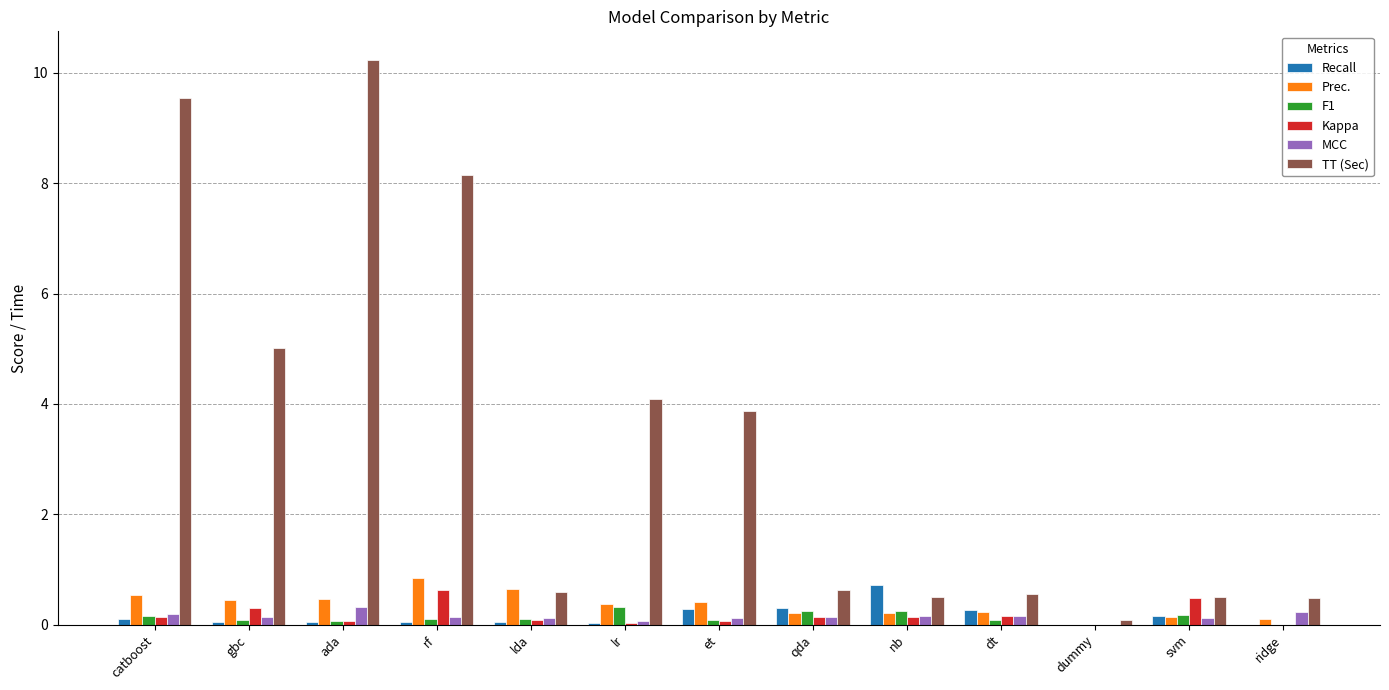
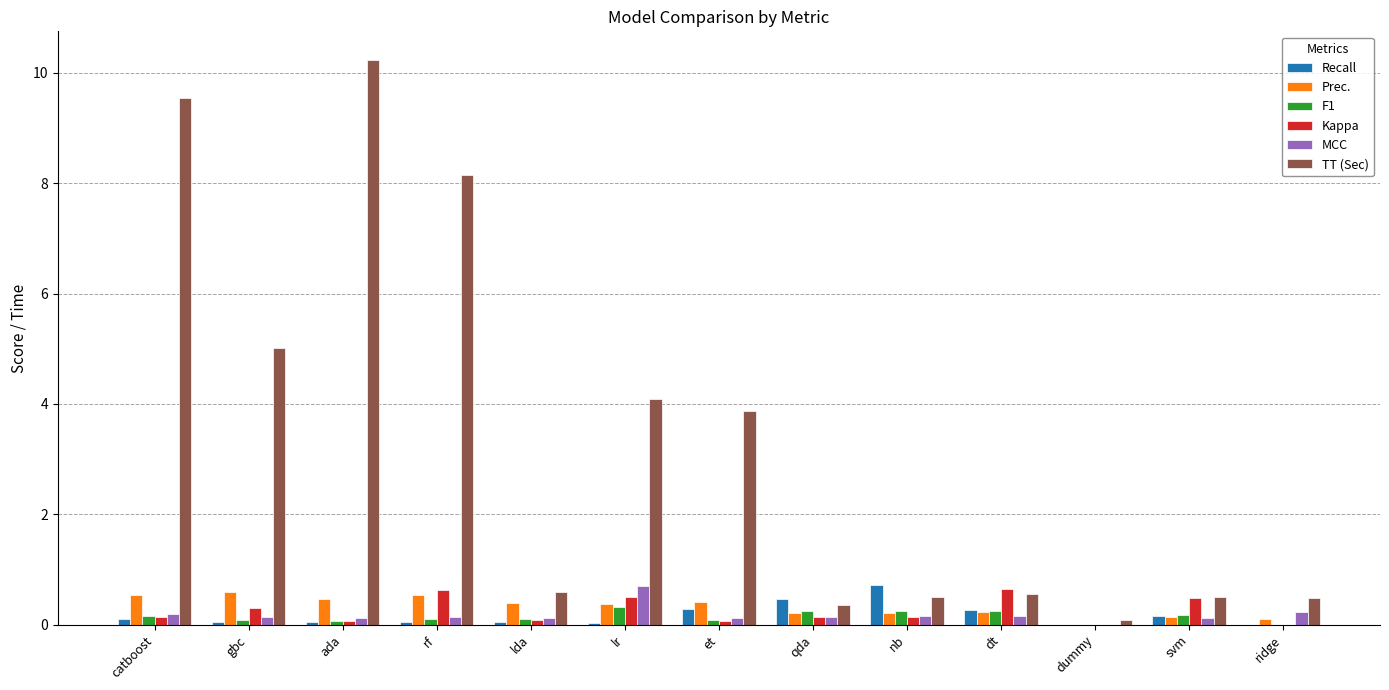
  {
    "Recall": {
      "catboost": 0.1,
      "gbc": 0.0,
      "rf": 0.1,
      "lda": 0.1,
      "et": 0.3,
-     "qda": 0.3,
+     "qda": 0.5,
      "nb": 0.7,
      "dt": 0.3,
      "dummy": 0.0,
      "svm": 0.2
    },
    "Prec.": {
      "catboost": 0.5,
-     "gbc": 0.4,
+     "gbc": 0.6,
      "ada": 0.5,
-     "rf": 0.8,
-     "lda": 0.7,
+     "rf": 0.5,
+     "lda": 0.4,
      "lr": 0.4,
      "et": 0.4,
      "qda": 0.2,
      "nb": 0.2,
      "dt": 0.2,
      "dummy": 0.0,
      "svm": 0.1,
      "ridge": 0.1
    },
    "F1": {
      "catboost": 0.2,
      "gbc": 0.1,
      "ada": 0.1,
      "rf": 0.1,
      "lda": 0.1,
      "lr": 0.3,
      "et": 0.1,
      "qda": 0.2,
      "nb": 0.2,
-     "dt": 0.1,
+     "dt": 0.2,
      "dummy": 0.0,
      "svm": 0.2
    },
    "Kappa": {
      "catboost": 0.1,
      "gbc": 0.3,
      "ada": 0.1,
      "rf": 0.6,
      "lda": 0.1,
-     "lr": 0.0,
+     "lr": 0.5,
      "et": 0.1,
      "qda": 0.1,
      "nb": 0.1,
-     "dt": 0.2,
+     "dt": 0.6,
      "dummy": 0.0,
      "svm": 0.5
    },
    "MCC": {
      "catboost": 0.2,
      "gbc": 0.1,
-     "ada": 0.3,
+     "ada": 0.1,
      "rf": 0.1,
      "lda": 0.1,
-     "lr": 0.1,
+     "lr": 0.7,
      "et": 0.1,
      "qda": 0.1,
      "nb": 0.2,
      "dt": 0.2,
      "dummy": 0.0,
      "svm": 0.1,
      "ridge": 0.2
    },
    "TT (Sec)": {
      "catboost": 9.5,
      "gbc": 5.0,
      "ada": 10.2,
      "rf": 8.1,
      "lda": 0.6,
      "lr": 4.1,
      "et": 3.9,
-     "qda": 0.6,
+     "qda": 0.4,
      "nb": 0.5,
      "dt": 0.6,
      "dummy": 0.1,
      "svm": 0.5,
      "ridge": 0.5
    }
  }
